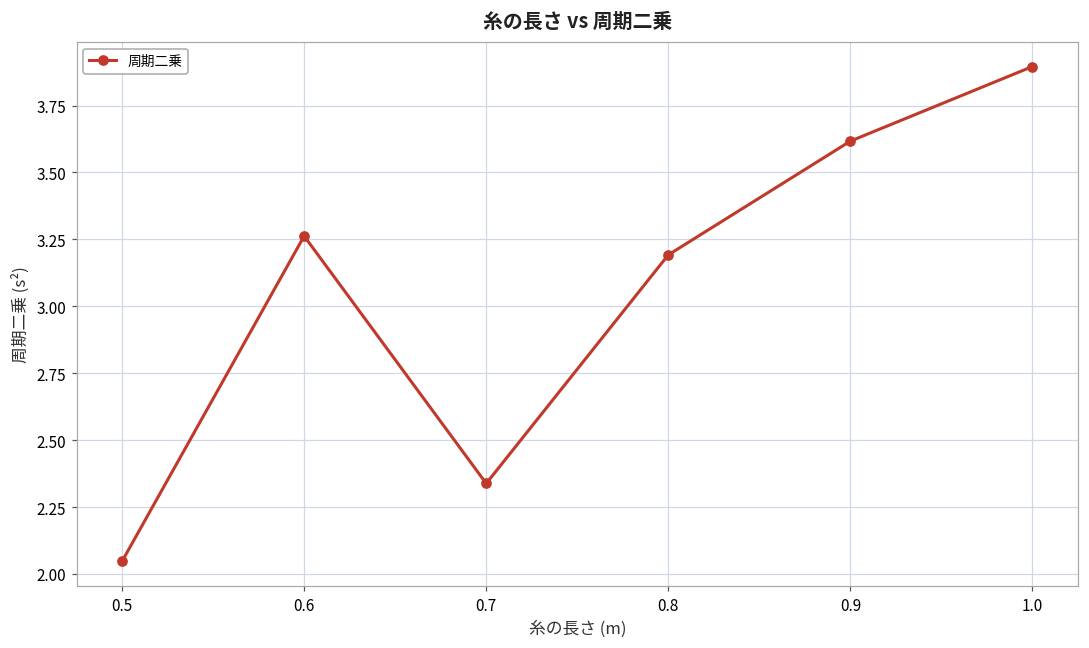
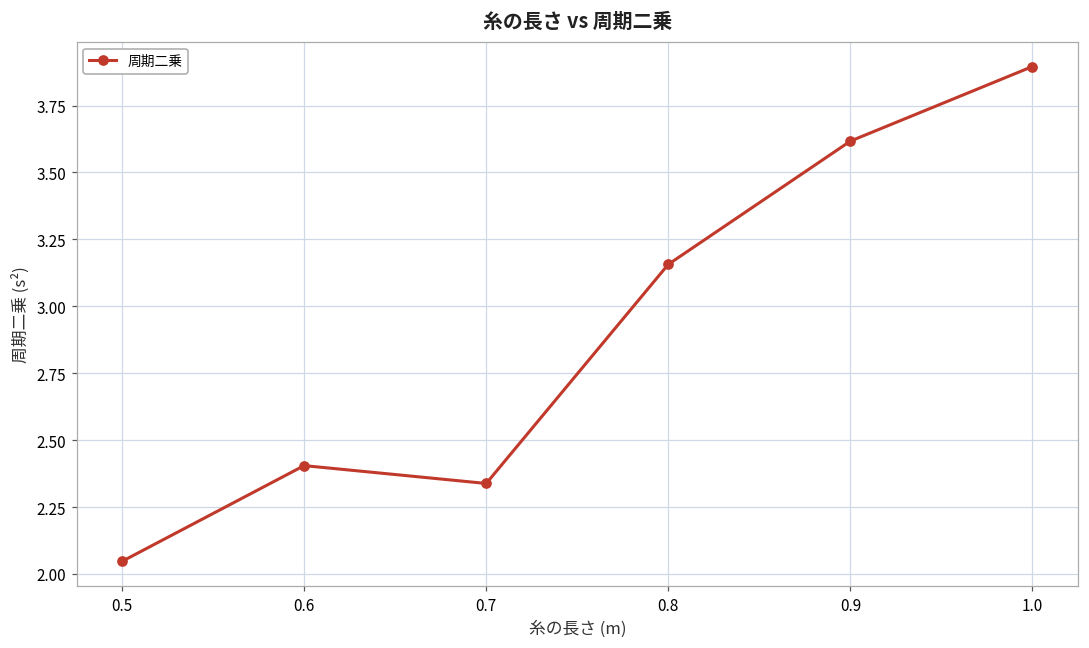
  {
    "0.5": 2.05,
-   "0.6": 3.26,
+   "0.6": 2.40,
    "0.7": 2.34,
-   "0.8": 3.19,
+   "0.8": 3.16,
    "0.9": 3.62,
    "1.0": 3.90
  }
